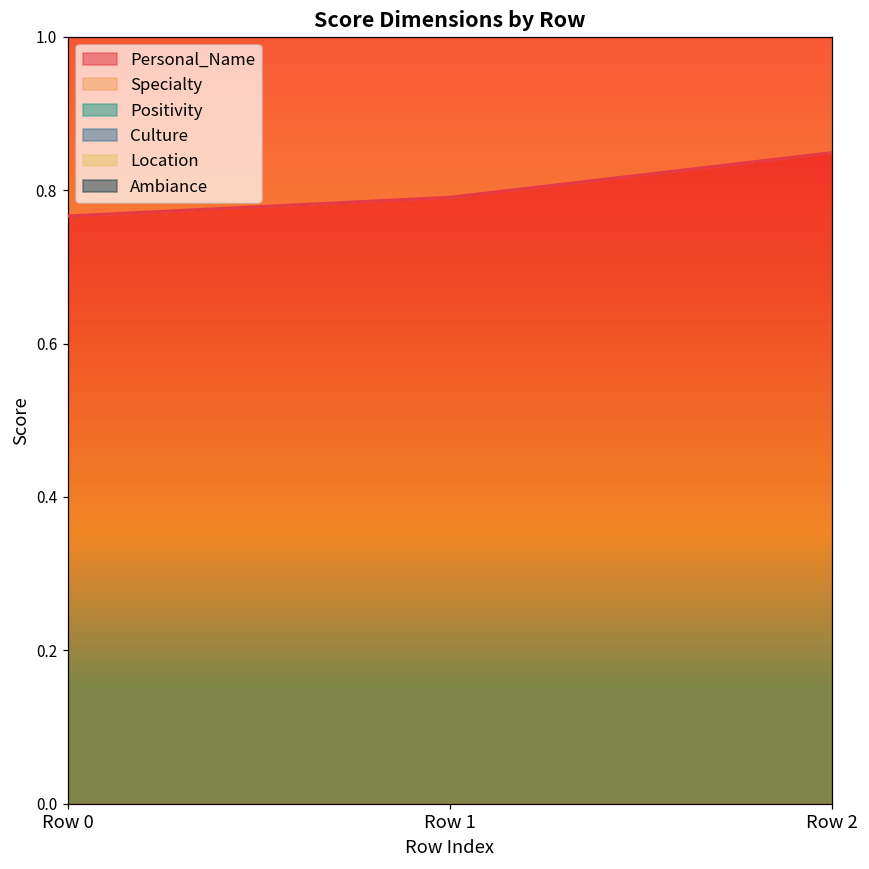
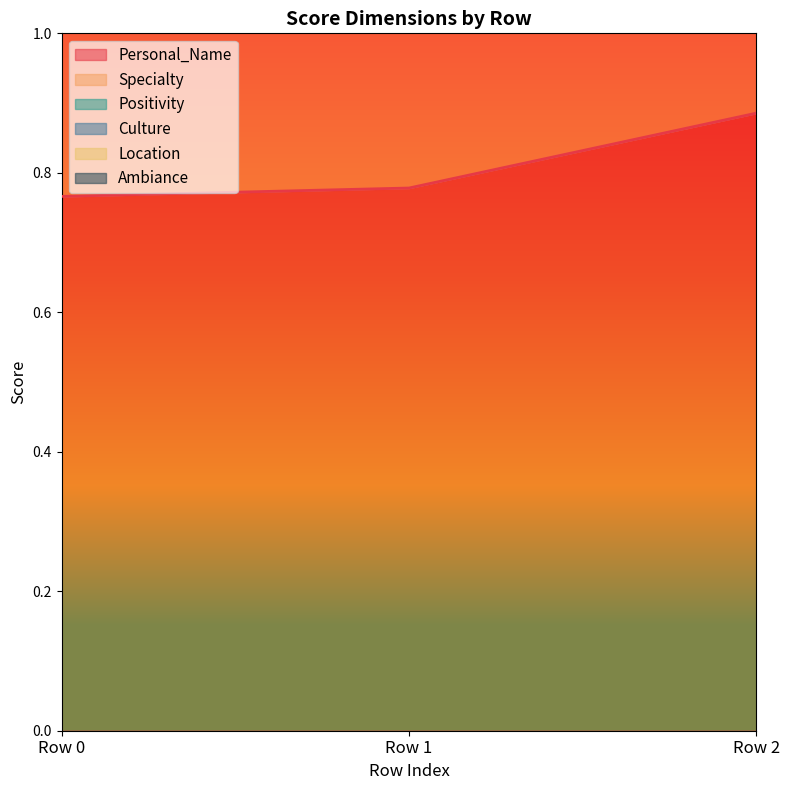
  {
    "Personal_Name": {
      "Row 0": 0.77,
-     "Row 1": 0.79,
-     "Row 2": 0.85
+     "Row 1": 0.78,
+     "Row 2": 0.89
    }
  }
